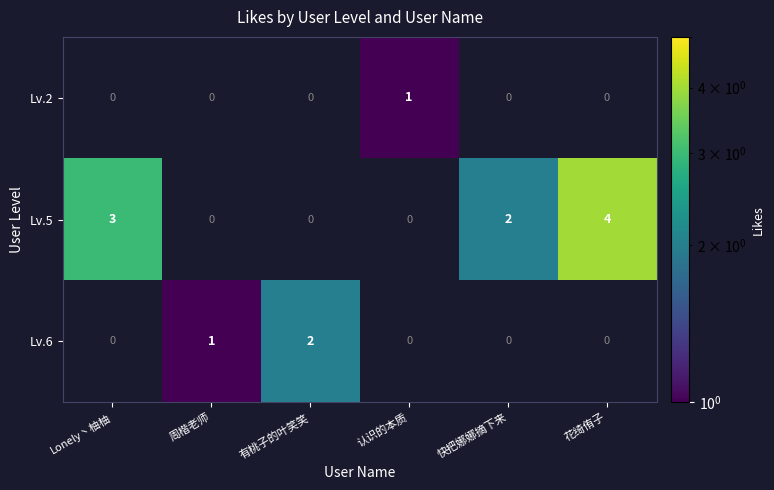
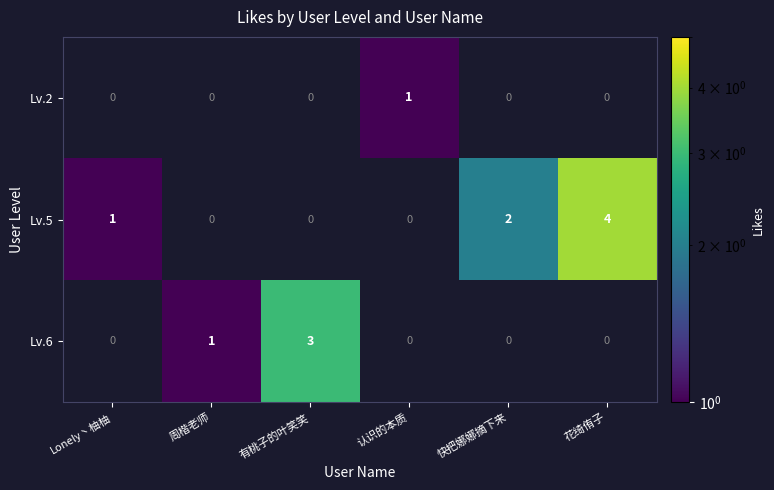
  {
    "Lv.2": {
      "Lonely丶柚柚": 0,
      "周楷老师": 0,
      "有桃子的叶笑笑": 0,
      "认识的本质": 1,
      "快把娜娜摘下来": 0,
      "花绮侑子": 0
    },
    "Lv.5": {
-     "Lonely丶柚柚": 3,
+     "Lonely丶柚柚": 1,
      "周楷老师": 0,
      "有桃子的叶笑笑": 0,
      "认识的本质": 0,
      "快把娜娜摘下来": 2,
      "花绮侑子": 4
    },
    "Lv.6": {
      "Lonely丶柚柚": 0,
      "周楷老师": 1,
-     "有桃子的叶笑笑": 2,
+     "有桃子的叶笑笑": 3,
      "认识的本质": 0,
      "快把娜娜摘下来": 0,
      "花绮侑子": 0
    }
  }
